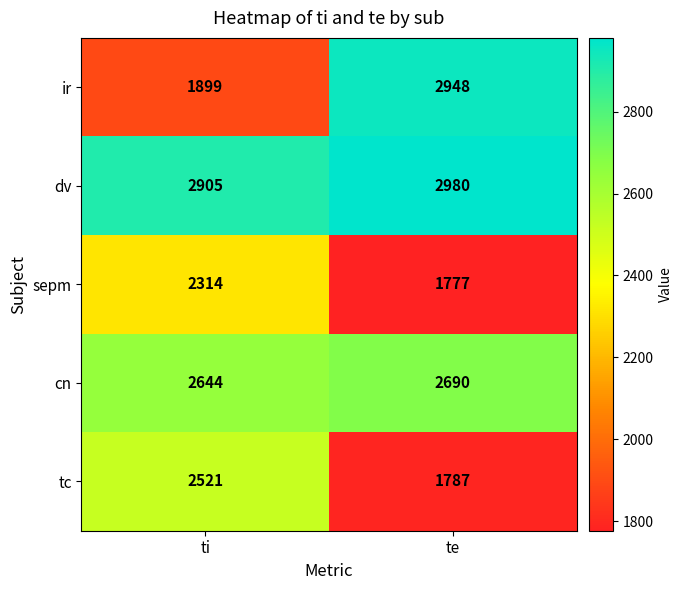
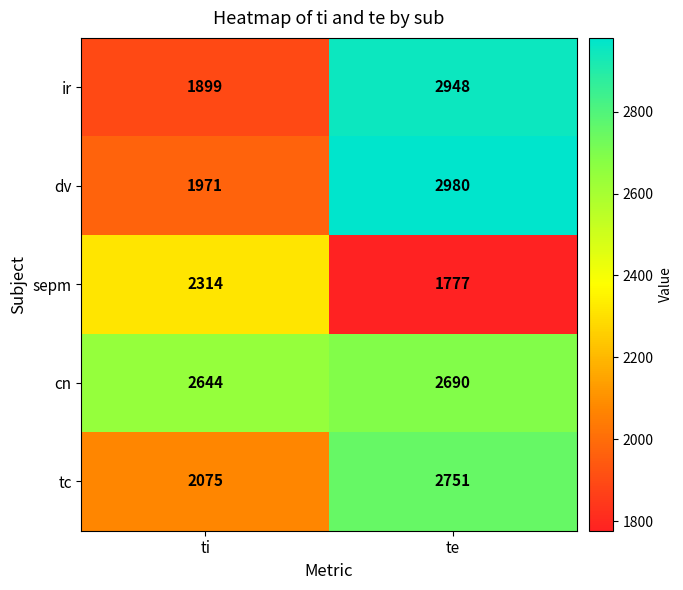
  {
    "ir": {
      "ti": 1899,
      "te": 2948
    },
    "dv": {
-     "ti": 2905,
+     "ti": 1971,
      "te": 2980
    },
    "sepm": {
      "ti": 2314,
      "te": 1777
    },
    "cn": {
      "ti": 2644,
      "te": 2690
    },
    "tc": {
-     "ti": 2521,
-     "te": 1787
+     "ti": 2075,
+     "te": 2751
    }
  }
